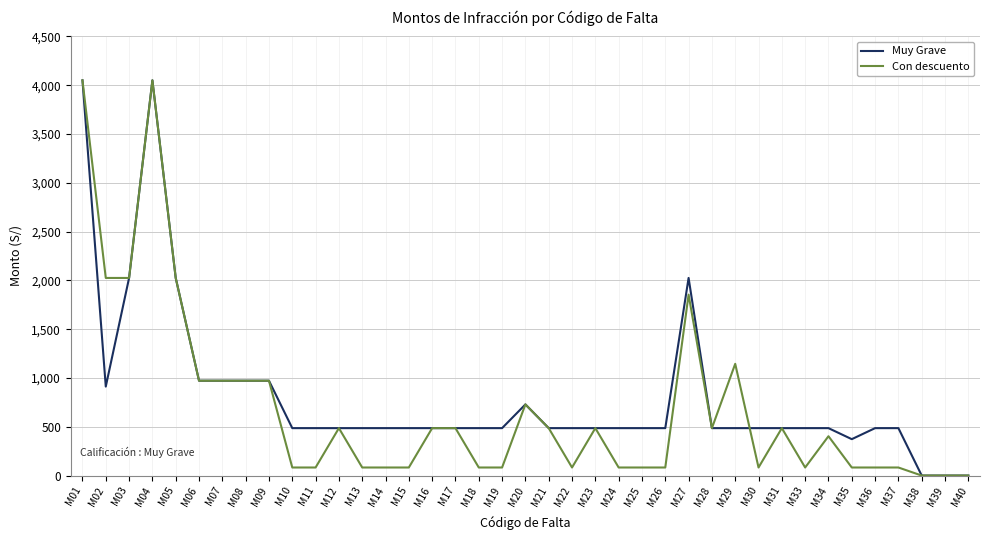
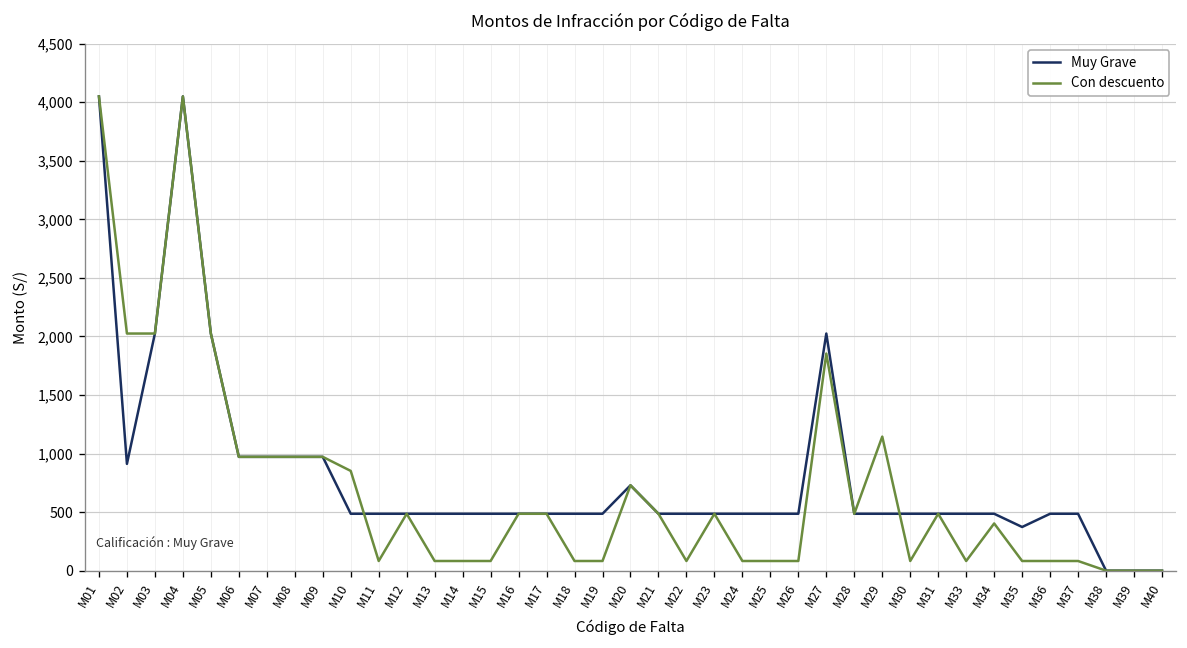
  {
    "Muy Grave": {
      "M02": "900",
      "M10": "500",
      "M11": "500",
      "M13": "500",
      "M14": "500",
      "M15": "500",
      "M18": "500",
      "M19": "500",
      "M22": "500",
      "M24": "500",
      "M25": "500",
      "M26": "500",
      "M27": "2,000",
      "M29": "500",
      "M30": "500",
      "M33": "500",
      "M34": "500",
      "M35": "400",
      "M36": "500",
      "M37": "500"
    },
    "Con descuento": {
      "M02": "2,000",
-     "M10": "100",
+     "M10": "900",
      "M11": "100",
      "M13": "100",
      "M14": "100",
      "M15": "100",
      "M18": "100",
      "M19": "100",
      "M22": "100",
      "M24": "100",
      "M25": "100",
      "M26": "100",
      "M27": "1,900",
      "M29": "1,100",
      "M30": "100",
      "M33": "100",
      "M34": "400",
      "M35": "100",
      "M36": "100",
      "M37": "100"
    }
  }
